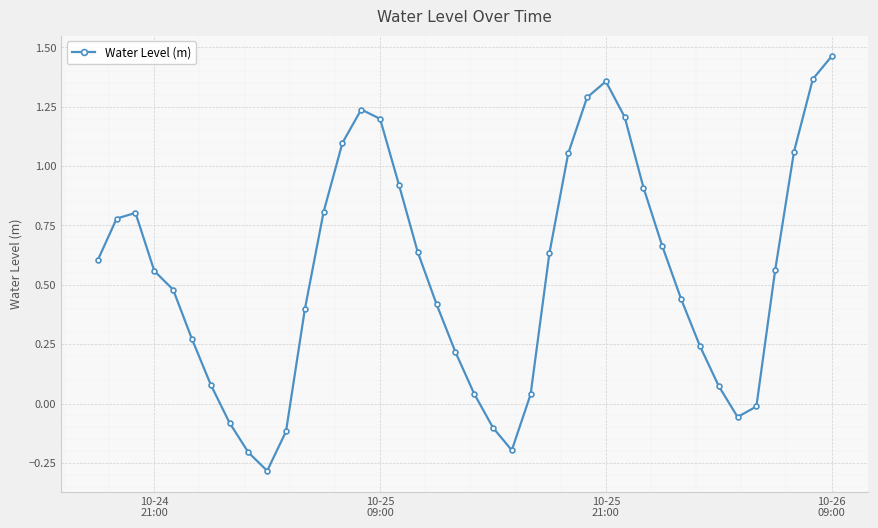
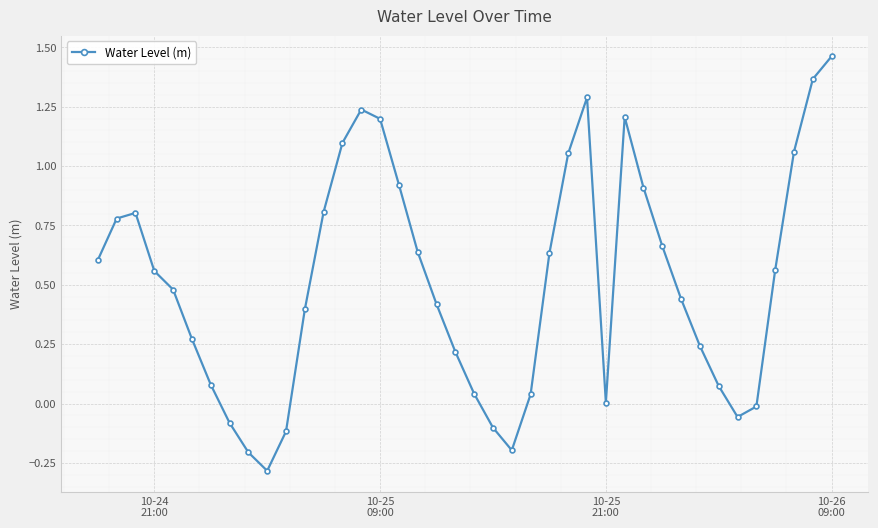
  {
    "10-24 21:00": 0.56,
    "10-25 09:00": 1.20,
-   "10-25 21:00": 1.36,
+   "10-25 21:00": 0.00,
    "10-26 09:00": 1.46
  }
